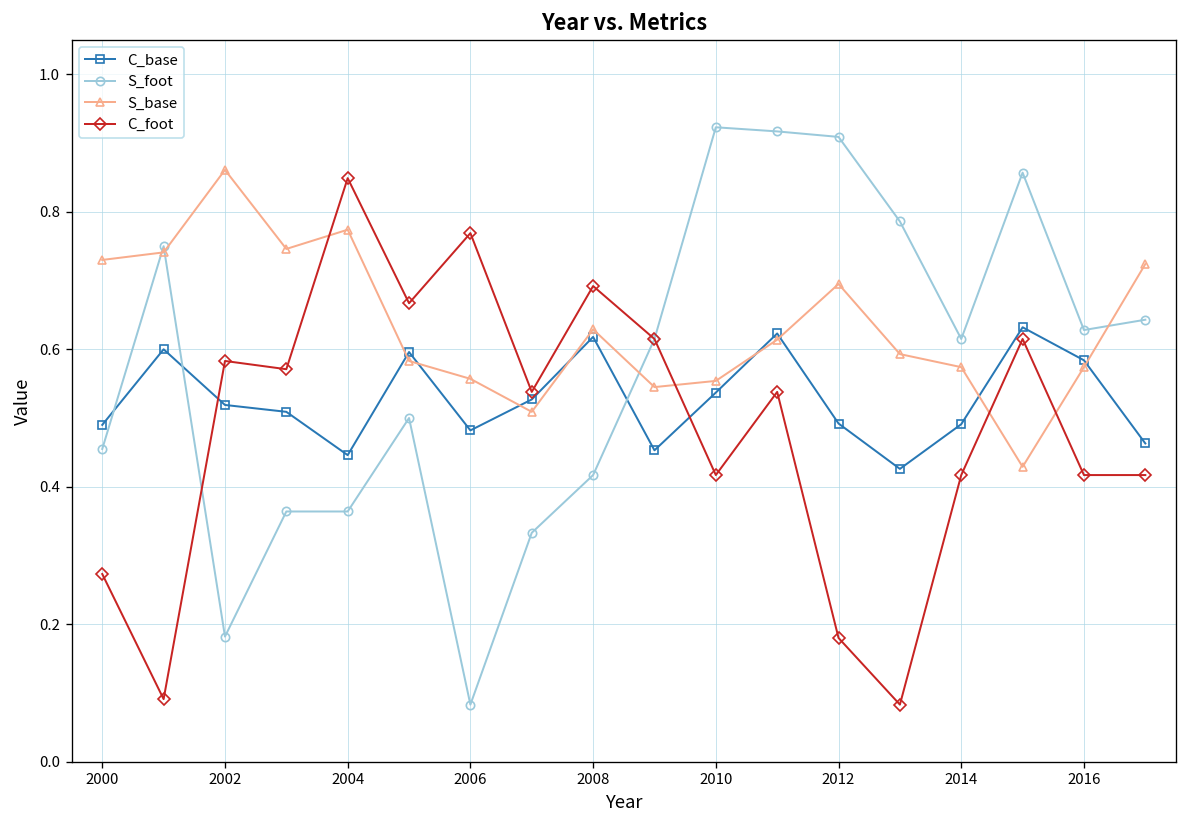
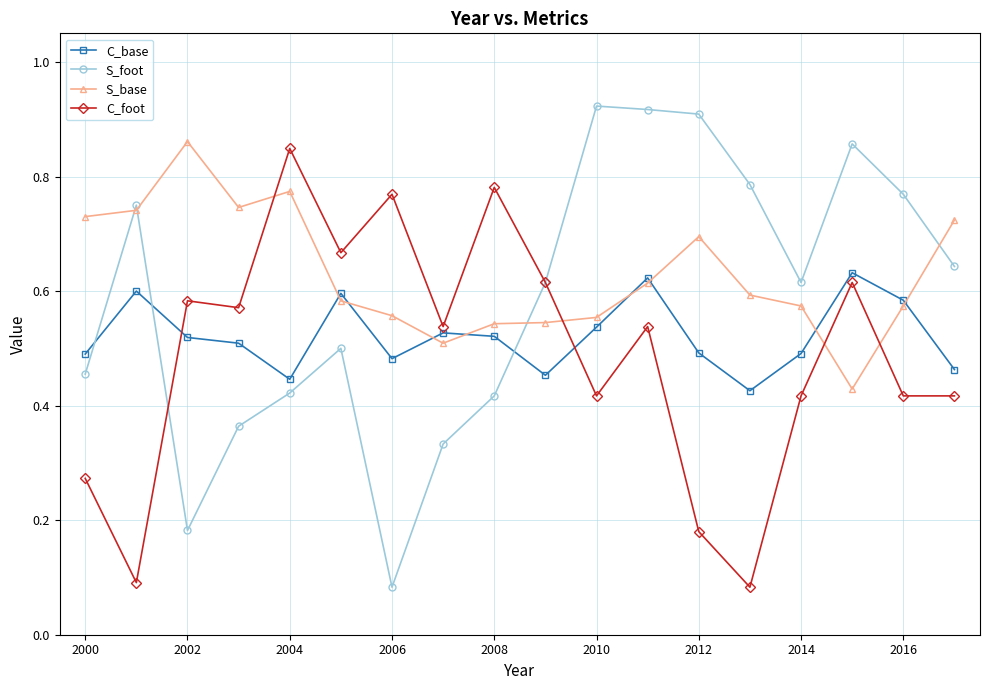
  {
    "C_base": {
      "2000": 0.49,
      "2002": 0.52,
      "2004": 0.45,
      "2006": 0.48,
-     "2008": 0.62,
+     "2008": 0.52,
      "2010": 0.54,
      "2012": 0.49,
      "2014": 0.49,
      "2016": 0.58
    },
    "S_foot": {
      "2000": 0.46,
      "2002": 0.18,
-     "2004": 0.36,
+     "2004": 0.42,
      "2006": 0.08,
      "2008": 0.42,
      "2010": 0.92,
      "2012": 0.91,
      "2014": 0.62,
-     "2016": 0.63
+     "2016": 0.77
    },
    "S_base": {
      "2000": 0.73,
      "2002": 0.86,
      "2004": 0.77,
      "2006": 0.56,
-     "2008": 0.63,
+     "2008": 0.54,
      "2010": 0.55,
      "2012": 0.70,
      "2014": 0.57,
      "2016": 0.57
    },
    "C_foot": {
      "2000": 0.27,
      "2002": 0.58,
      "2004": 0.85,
      "2006": 0.77,
-     "2008": 0.69,
+     "2008": 0.78,
      "2010": 0.42,
      "2012": 0.18,
      "2014": 0.42,
      "2016": 0.42
    }
  }
